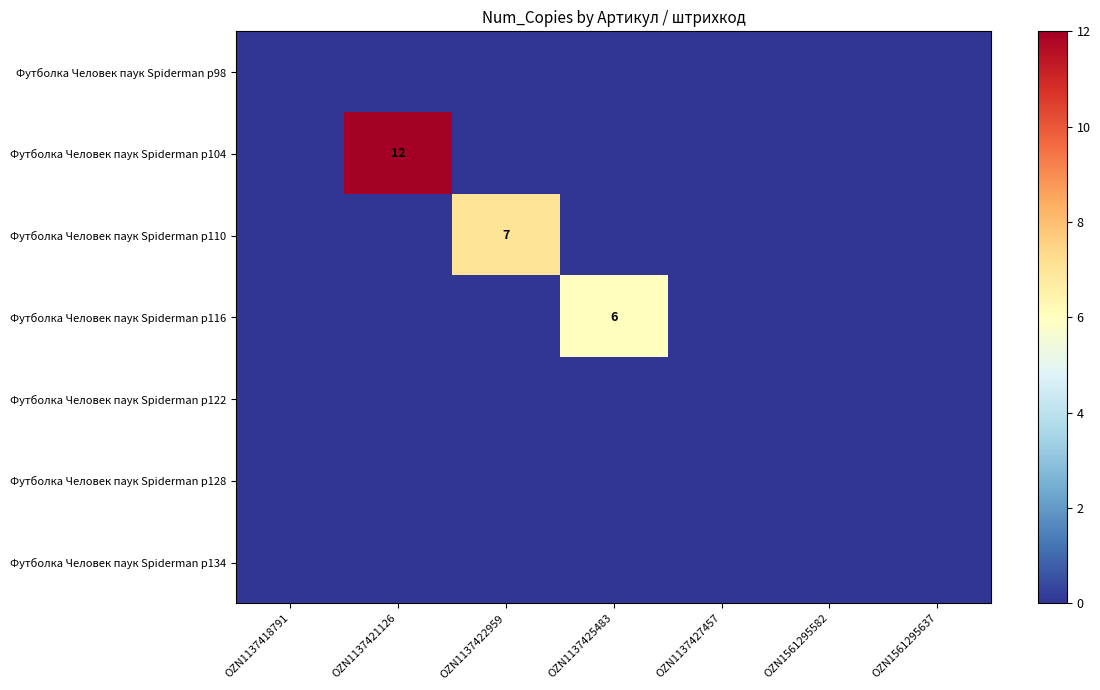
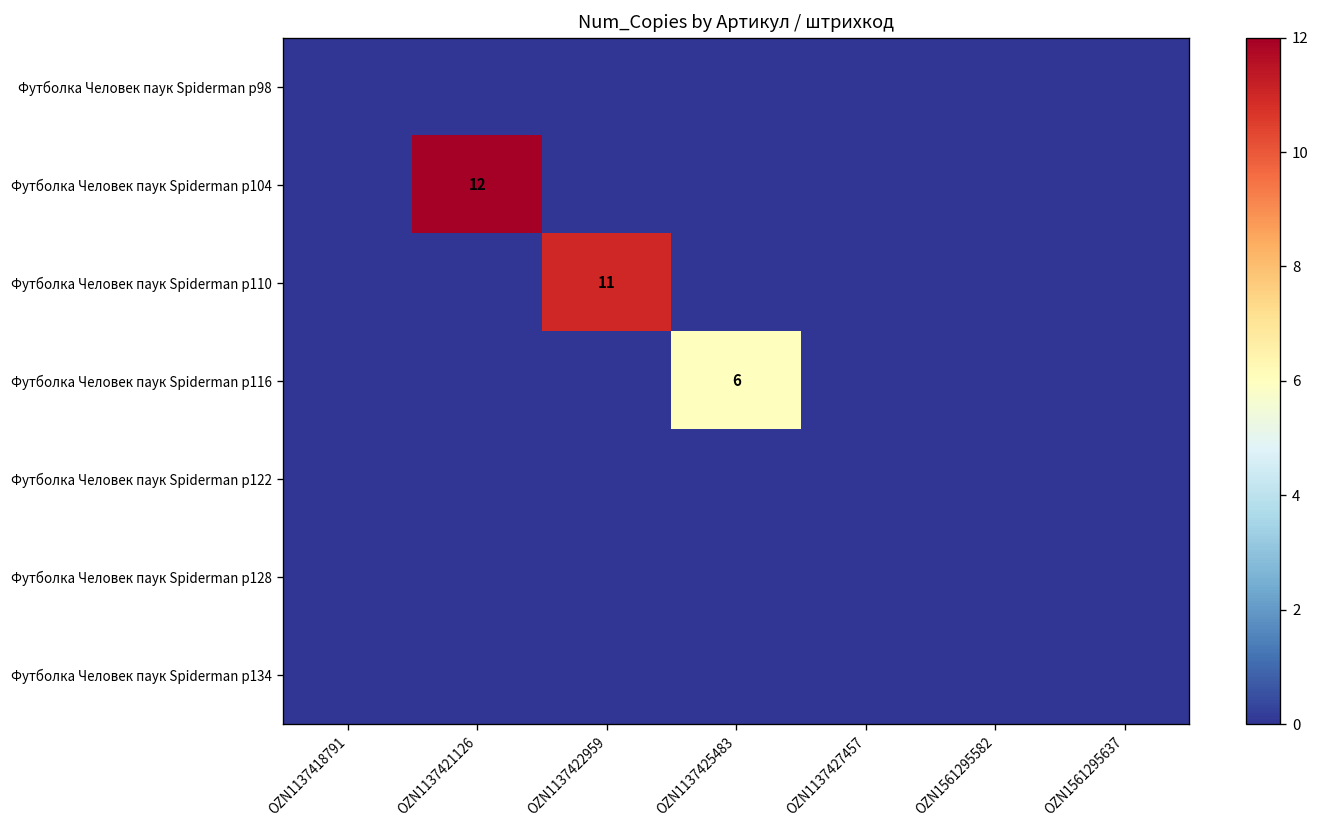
  {
    "Футболка Человек паук Spiderman р104": {
      "OZN1137421126": 12
    },
    "Футболка Человек паук Spiderman р110": {
-     "OZN1137422959": 7
+     "OZN1137422959": 11
    },
    "Футболка Человек паук Spiderman р116": {
      "OZN1137425483": 6
    }
  }
